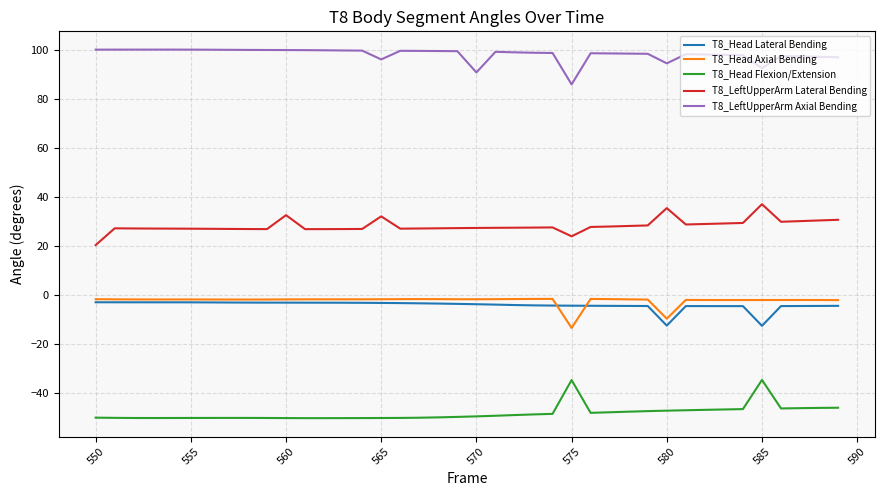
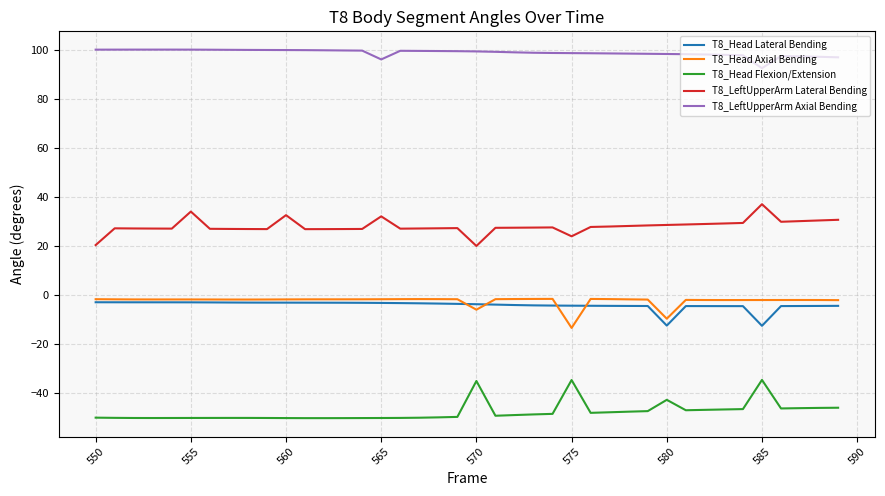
  {
    "T8_Head Lateral Bending": {
      "550": -3,
      "555": -3,
      "560": -3,
      "565": -3,
      "570": -4,
      "575": -4,
      "580": -13,
      "585": -13
    },
    "T8_Head Axial Bending": {
      "550": -2,
      "555": -2,
      "560": -2,
      "565": -2,
-     "570": -2,
+     "570": -6,
      "575": -13,
      "580": -10,
      "585": -2
    },
    "T8_Head Flexion/Extension": {
      "550": -50,
      "555": -50,
      "560": -50,
      "565": -50,
-     "570": -50,
+     "570": -35,
      "575": -35,
-     "580": -47,
+     "580": -43,
      "585": -35
    },
    "T8_LeftUpperArm Lateral Bending": {
      "550": 20,
-     "555": 27,
+     "555": 34,
      "560": 33,
      "565": 32,
-     "570": 27,
+     "570": 20,
      "575": 24,
-     "580": 35,
+     "580": 29,
      "585": 37
    },
    "T8_LeftUpperArm Axial Bending": {
      "550": 100,
      "555": 100,
      "560": 100,
      "565": 96,
-     "570": 91,
-     "575": 86,
-     "580": 95
+     "570": 100,
+     "575": 99,
+     "580": 98
    }
  }
